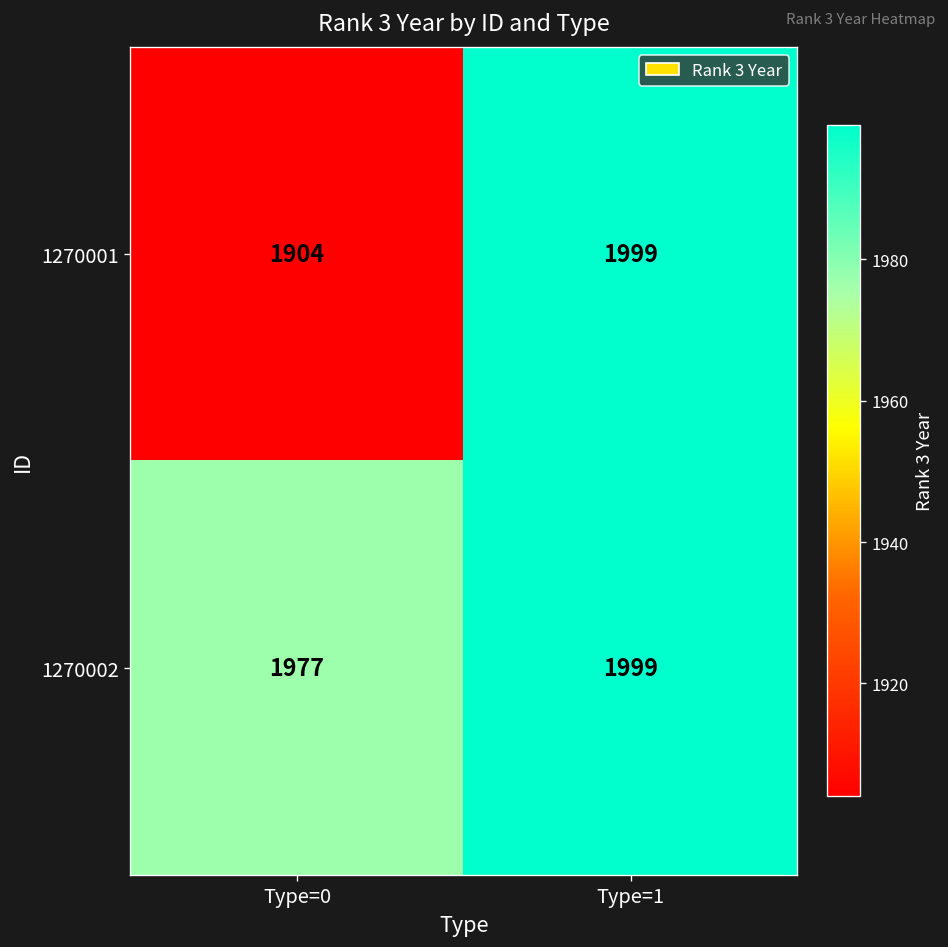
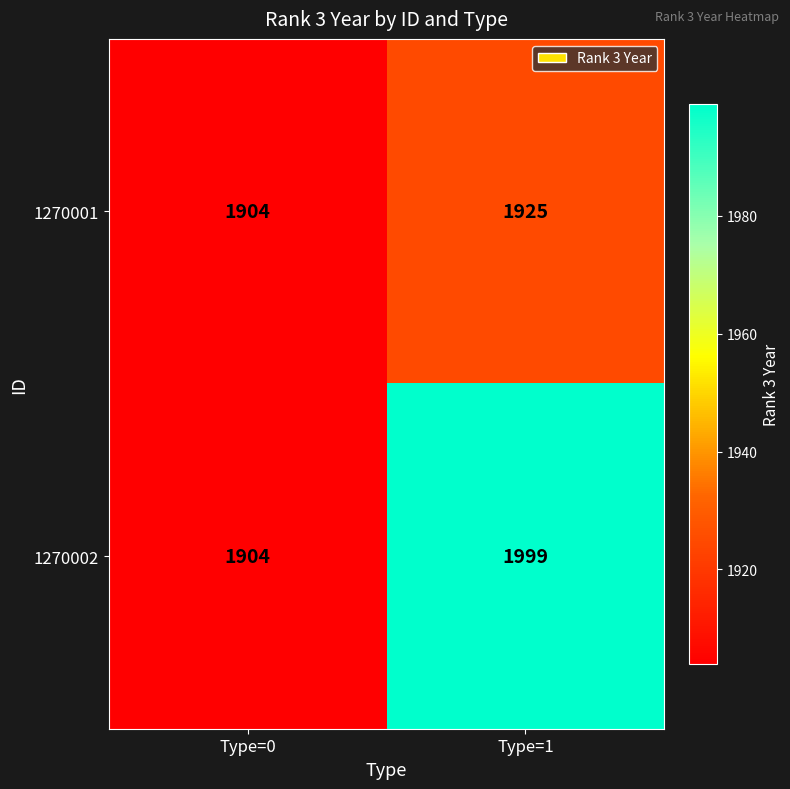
  {
    "1270001": {
      "Type=0": 1904,
-     "Type=1": 1999
+     "Type=1": 1925
    },
    "1270002": {
-     "Type=0": 1977,
+     "Type=0": 1904,
      "Type=1": 1999
    }
  }
